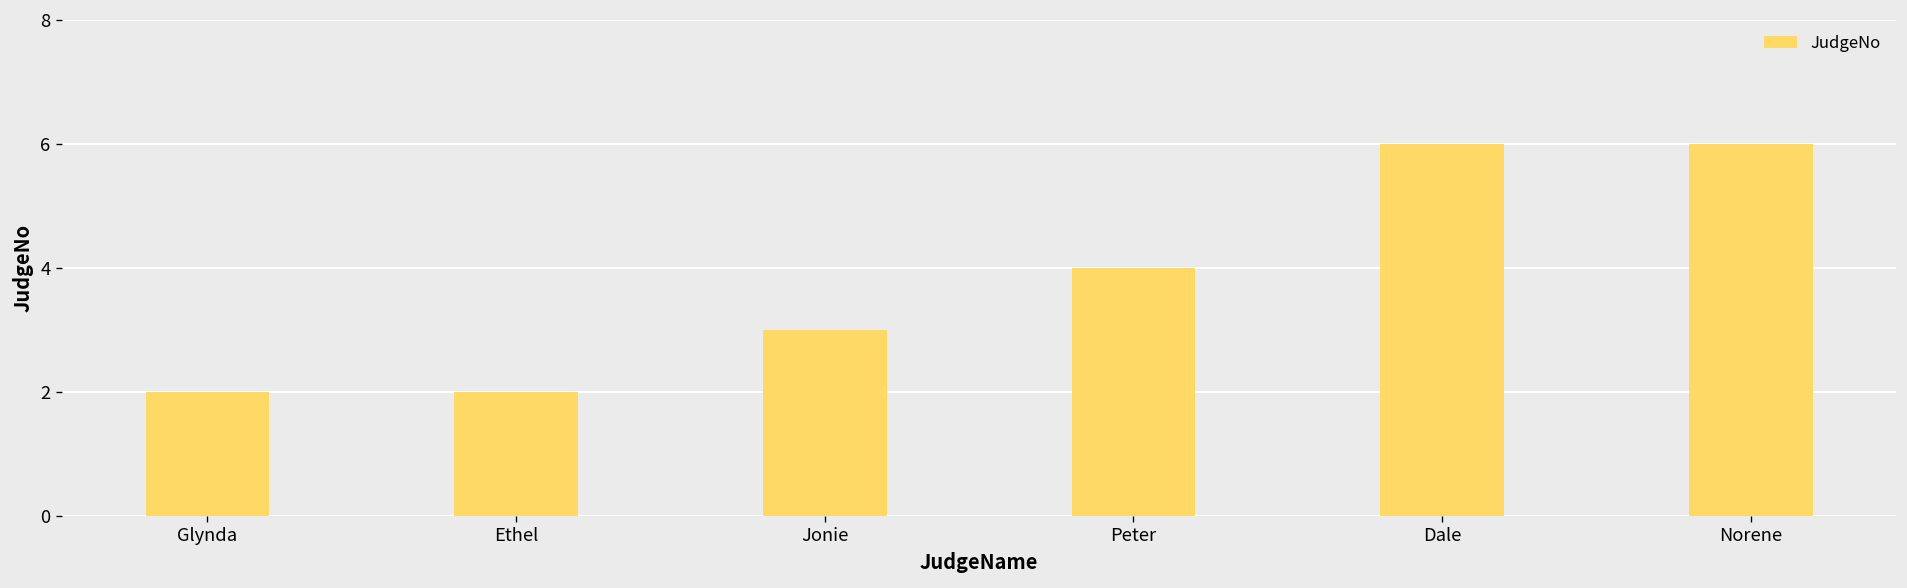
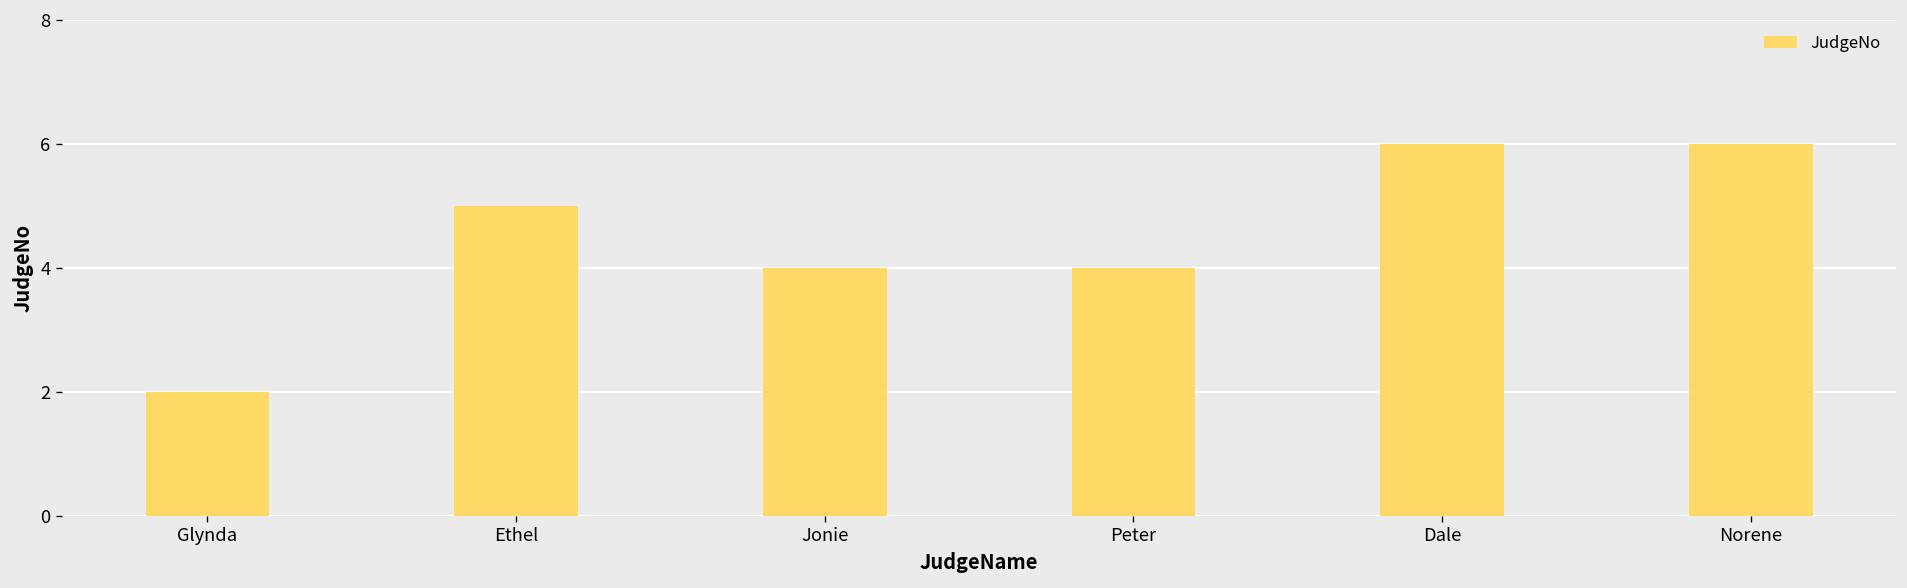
  {
    "Glynda": 2,
-   "Ethel": 2,
-   "Jonie": 3,
+   "Ethel": 5,
+   "Jonie": 4,
    "Peter": 4,
    "Dale": 6,
    "Norene": 6
  }
